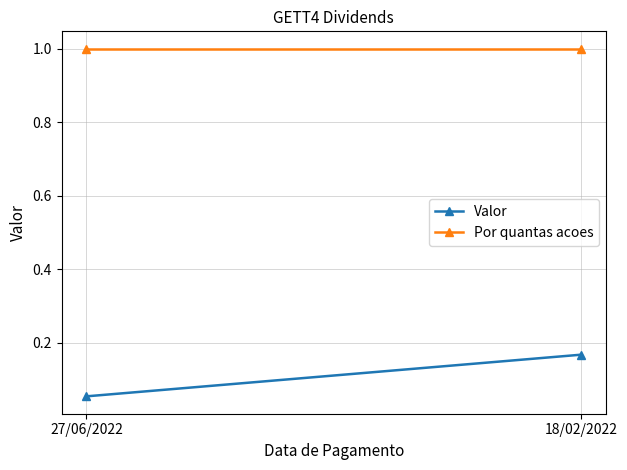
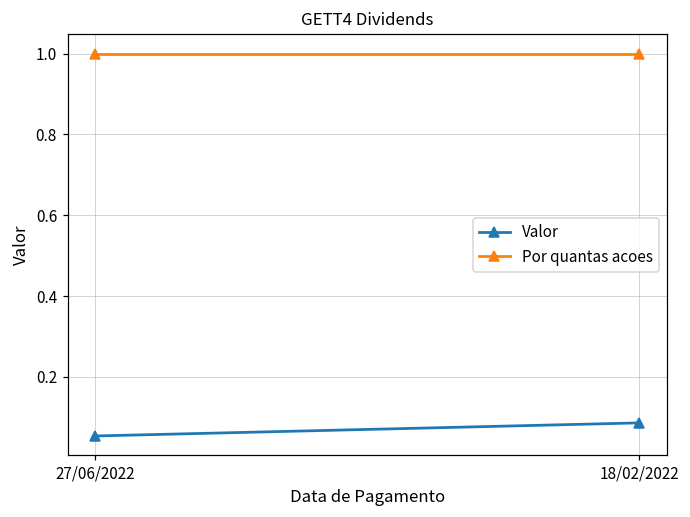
  {
    "Valor": {
      "27/06/2022": 0.05,
-     "18/02/2022": 0.17
+     "18/02/2022": 0.09
    },
    "Por quantas acoes": {
      "27/06/2022": 1.00,
      "18/02/2022": 1.00
    }
  }
